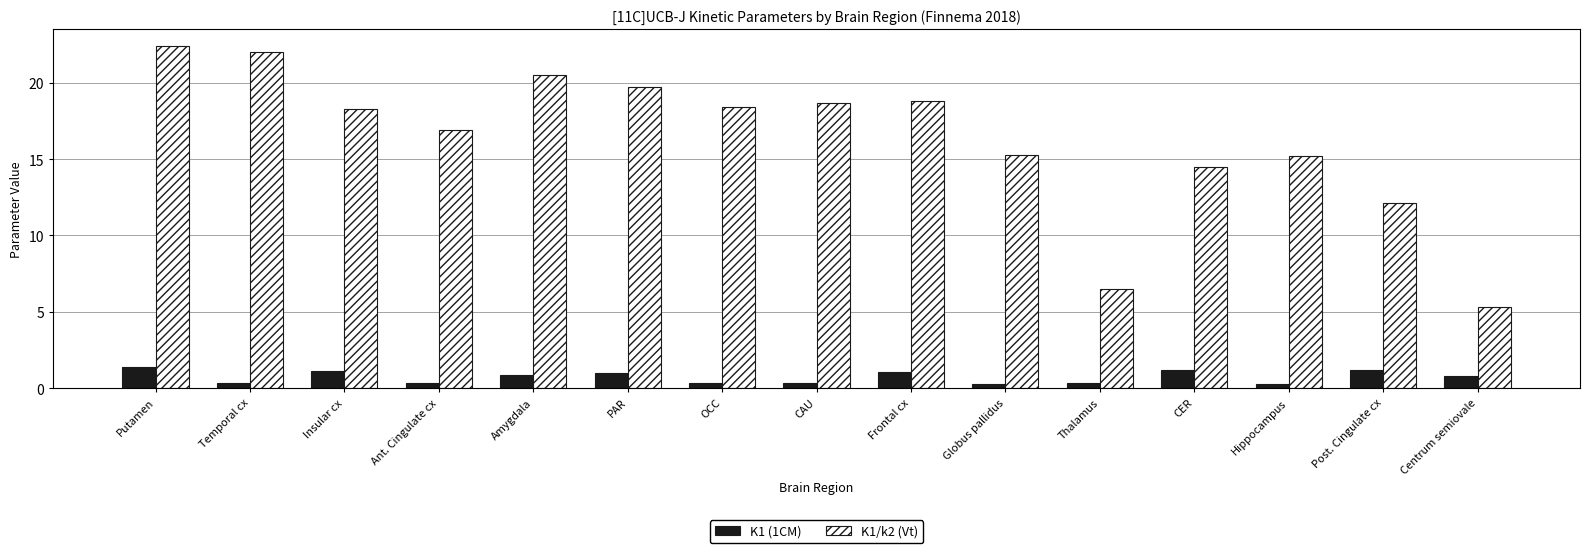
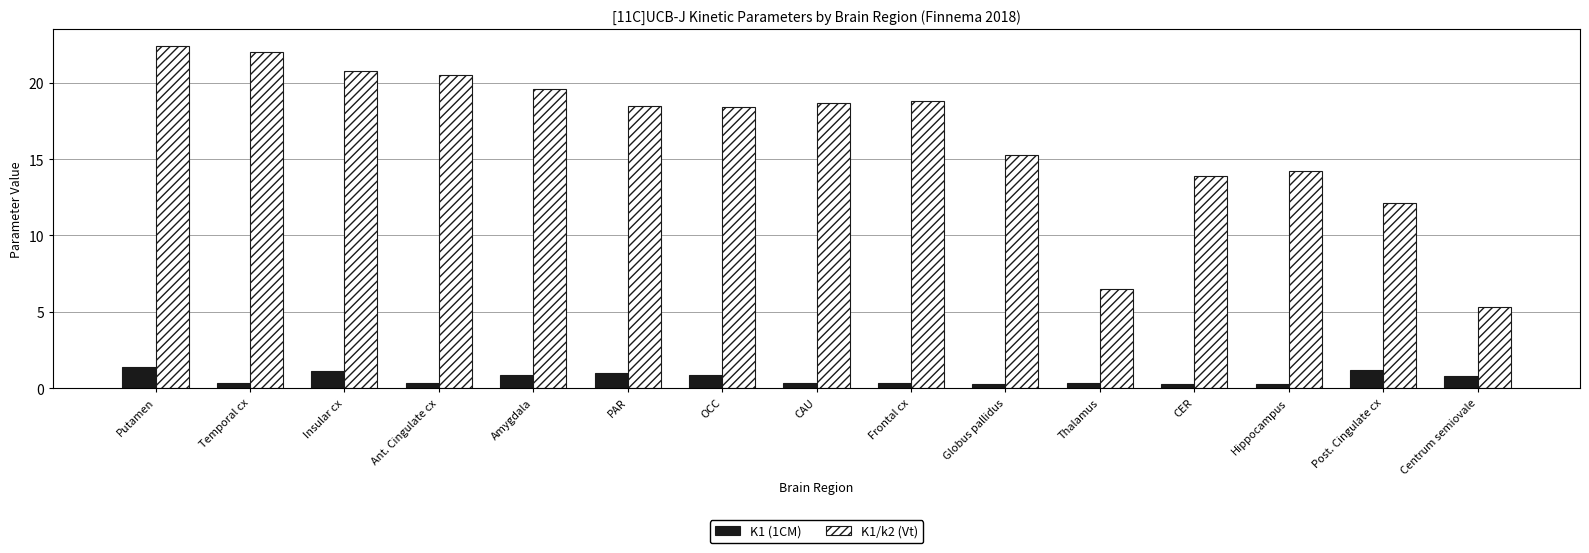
  {
    "K1 (1CM)": {
      "Putamen": 1.4,
      "Temporal cx": 0.3,
      "Insular cx": 1.1,
      "Ant. Cingulate cx": 0.3,
      "Amygdala": 0.8,
      "PAR": 1.0,
-     "OCC": 0.4,
+     "OCC": 0.9,
      "CAU": 0.3,
-     "Frontal cx": 1.1,
+     "Frontal cx": 0.4,
      "Globus pallidus": 0.3,
      "Thalamus": 0.4,
-     "CER": 1.2,
+     "CER": 0.3,
      "Hippocampus": 0.2,
      "Post. Cingulate cx": 1.2,
      "Centrum semiovale": 0.8
    },
    "K1/k2 (Vt)": {
      "Putamen": 22.4,
      "Temporal cx": 22.0,
-     "Insular cx": 18.3,
-     "Ant. Cingulate cx": 16.9,
-     "Amygdala": 20.5,
-     "PAR": 19.7,
+     "Insular cx": 20.8,
+     "Ant. Cingulate cx": 20.5,
+     "Amygdala": 19.6,
+     "PAR": 18.5,
      "OCC": 18.4,
      "CAU": 18.7,
      "Frontal cx": 18.8,
      "Globus pallidus": 15.3,
      "Thalamus": 6.5,
-     "CER": 14.5,
-     "Hippocampus": 15.2,
+     "CER": 13.9,
+     "Hippocampus": 14.2,
      "Post. Cingulate cx": 12.1,
      "Centrum semiovale": 5.3
    }
  }
